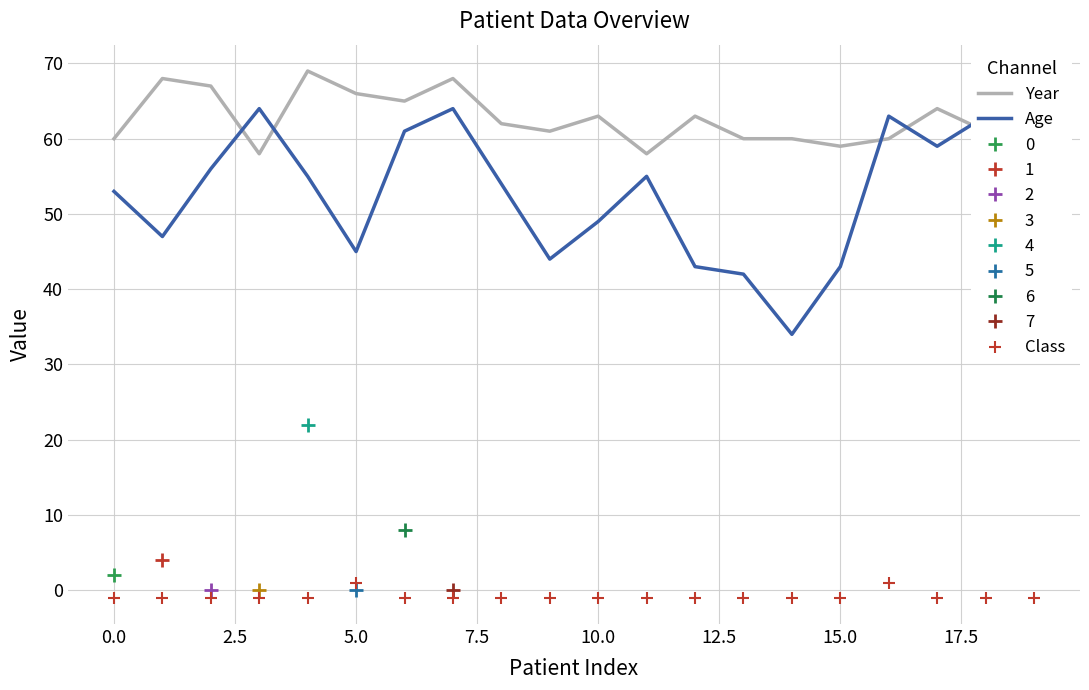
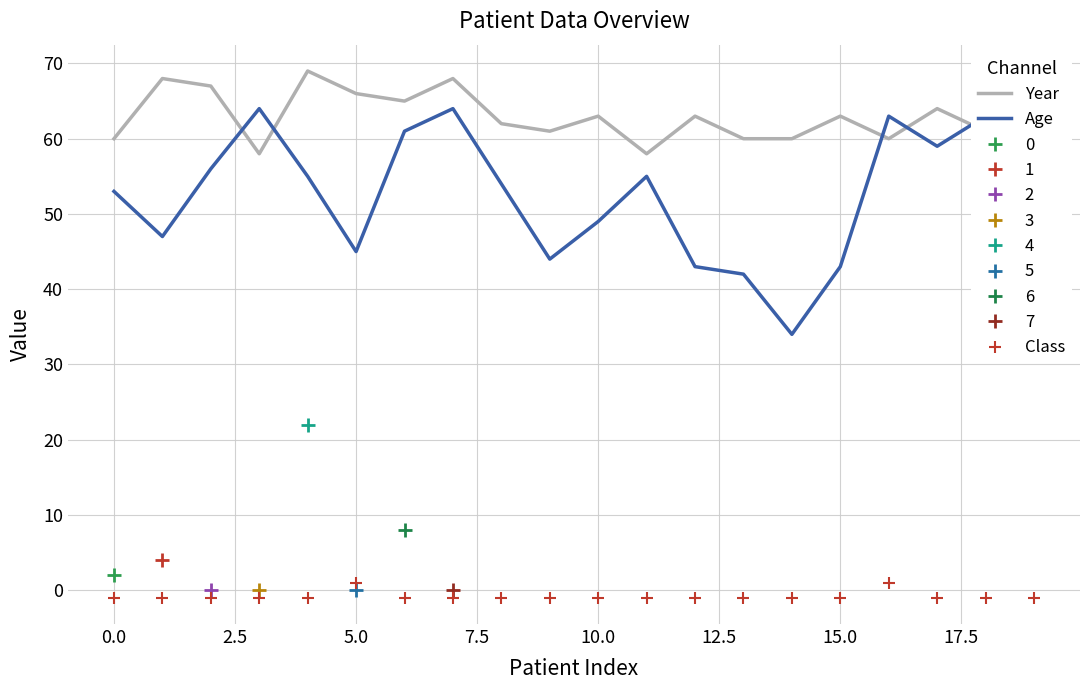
  {
    "Year": {
      "0.0": 60,
      "5.0": 66,
      "10.0": 63,
-     "15.0": 59
+     "15.0": 63
    }
  }
